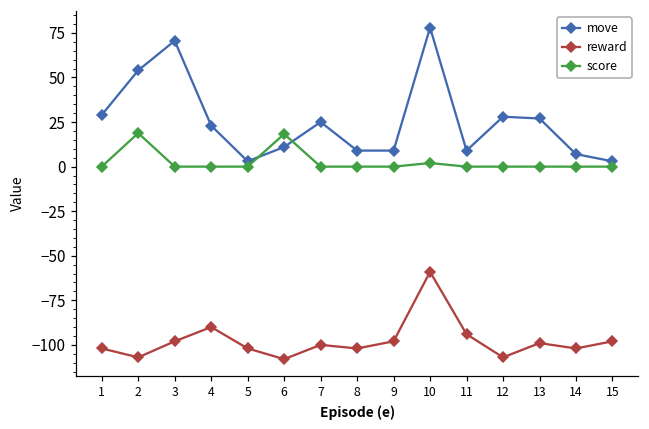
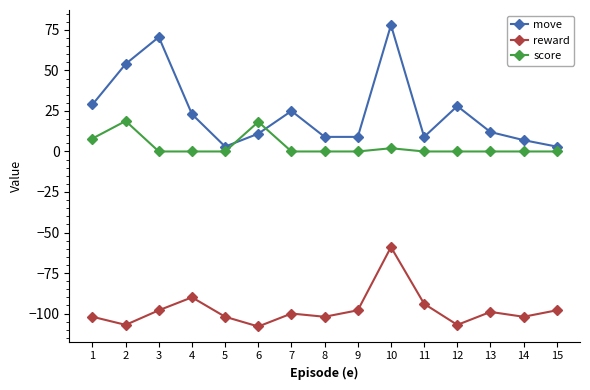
  {
    "move": {
      "1": 29,
      "2": 54,
      "3": 71,
      "4": 23,
      "5": 3,
      "6": 11,
      "7": 25,
      "8": 9,
      "9": 9,
      "10": 78,
      "11": 9,
      "12": 28,
-     "13": 27,
+     "13": 12,
      "14": 7,
      "15": 3
    },
    "reward": {
      "1": -102,
      "2": -107,
      "3": -98,
      "4": -90,
      "5": -102,
      "6": -108,
      "7": -100,
      "8": -102,
      "9": -98,
      "10": -59,
      "11": -94,
      "12": -107,
      "13": -99,
      "14": -102,
      "15": -98
    },
    "score": {
-     "1": 0,
+     "1": 8,
      "2": 19,
      "3": 0,
      "4": 0,
      "5": 0,
      "6": 18,
      "7": 0,
      "8": 0,
      "9": 0,
      "10": 2,
      "11": 0,
      "12": 0,
      "13": 0,
      "14": 0,
      "15": 0
    }
  }
